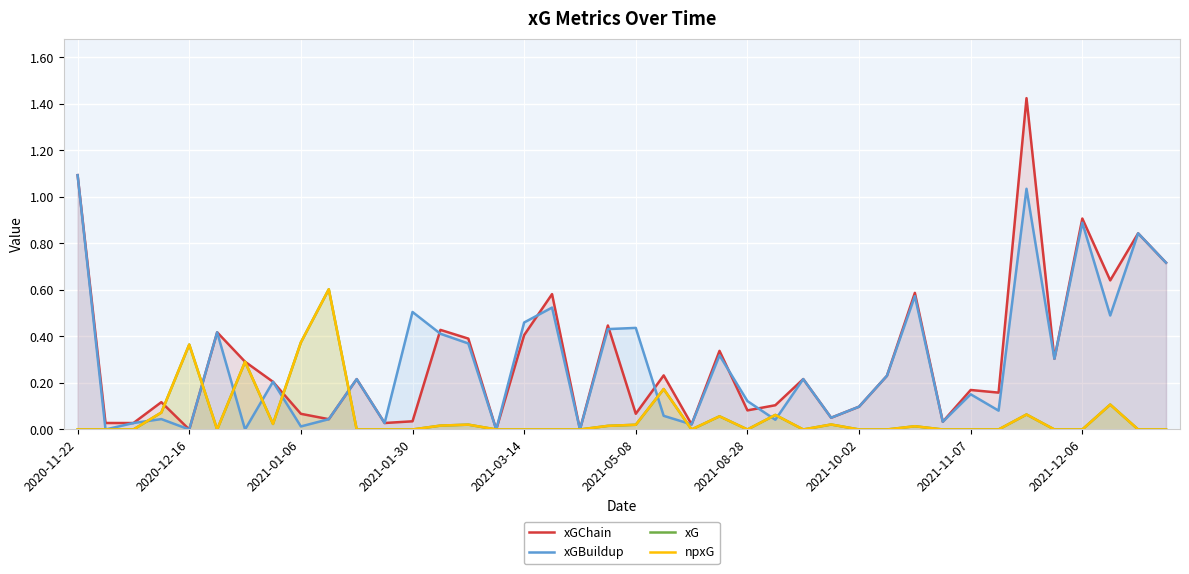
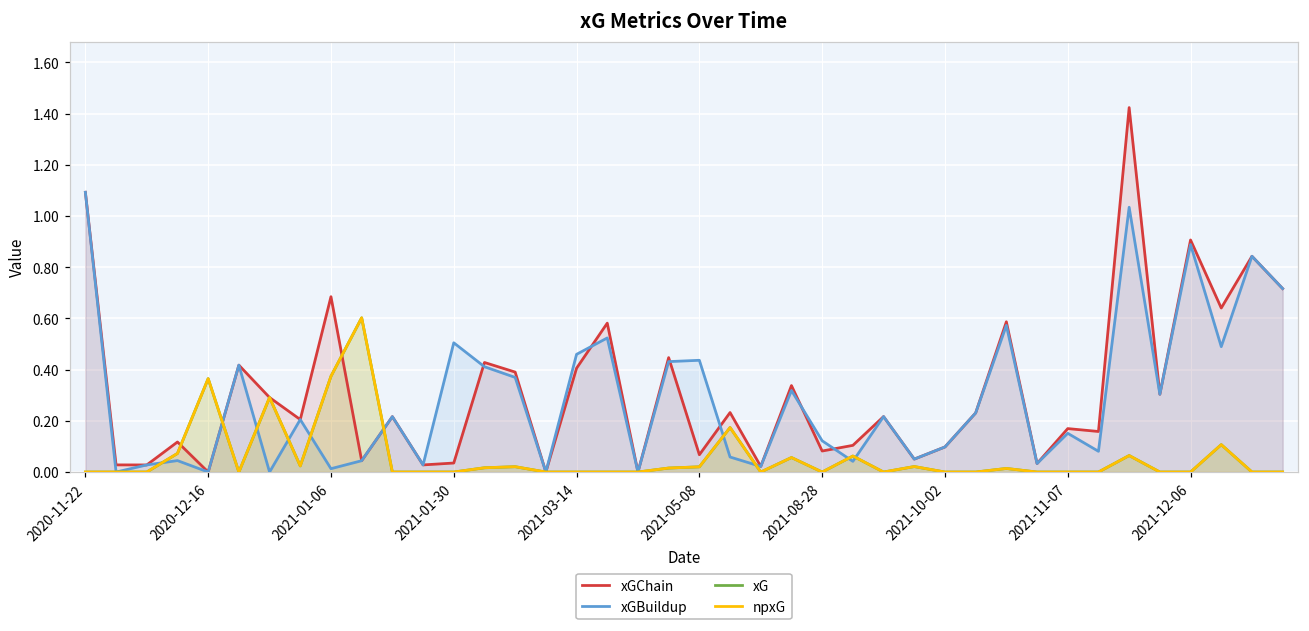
  {
    "xGChain": {
-     "2021-01-06": 0.07,
+     "2021-01-06": 0.68,
      "2021-01-30": 0.04,
      "2021-03-14": 0.41,
      "2021-05-08": 0.07,
      "2021-08-28": 0.08,
      "2021-11-07": 0.17,
      "2021-12-06": 0.91
    },
    "xGBuildup": {
      "2021-01-06": 0.01,
      "2021-01-30": 0.50,
      "2021-03-14": 0.46,
      "2021-05-08": 0.44,
      "2021-08-28": 0.12,
      "2021-11-07": 0.15,
      "2021-12-06": 0.89
    },
    "npxG": {
      "2020-11-22": 0.00,
      "2020-12-16": 0.36,
      "2021-01-06": 0.37,
      "2021-01-30": 0.00,
      "2021-03-14": 0.00,
      "2021-05-08": 0.02,
      "2021-08-28": 0.00,
      "2021-10-02": 0.00,
      "2021-11-07": 0.00,
      "2021-12-06": 0.00
    }
  }
